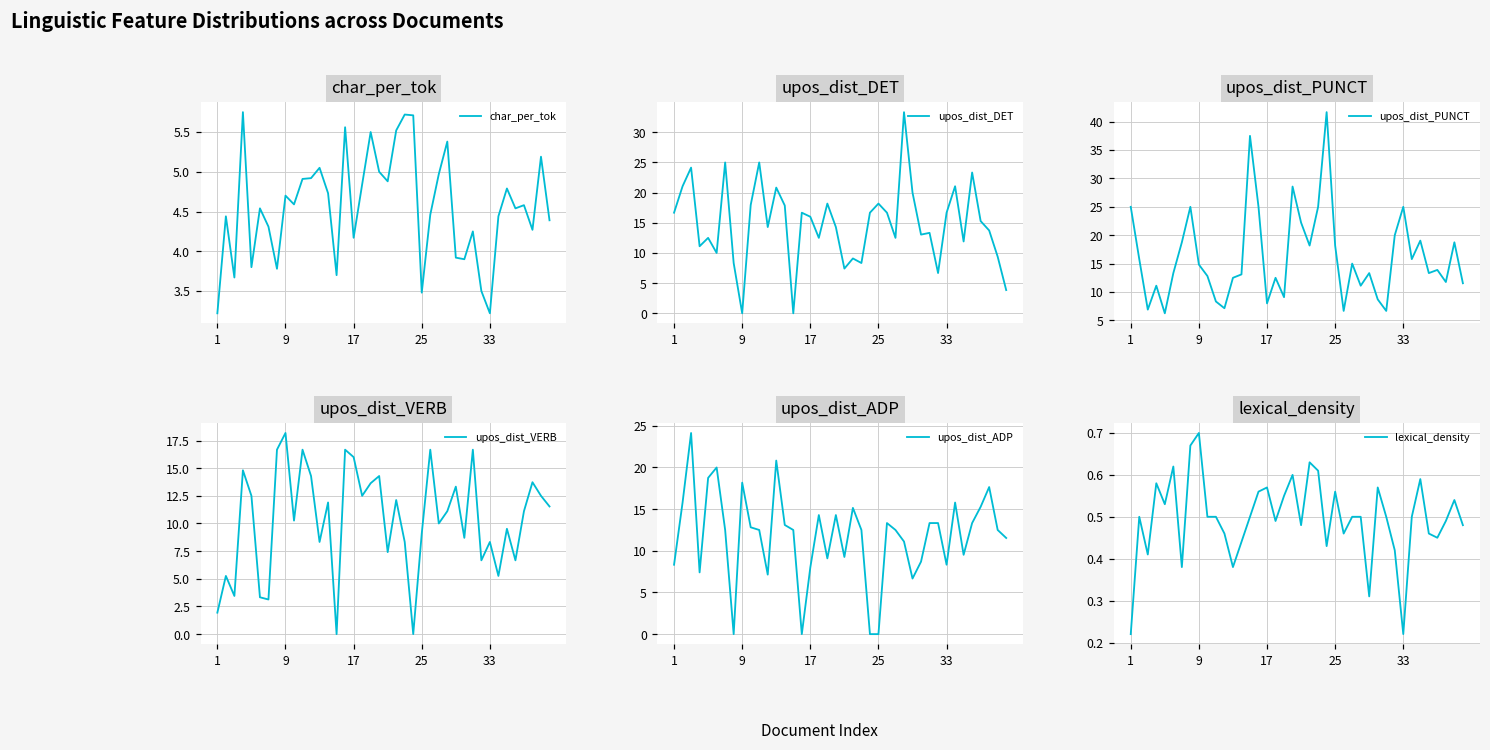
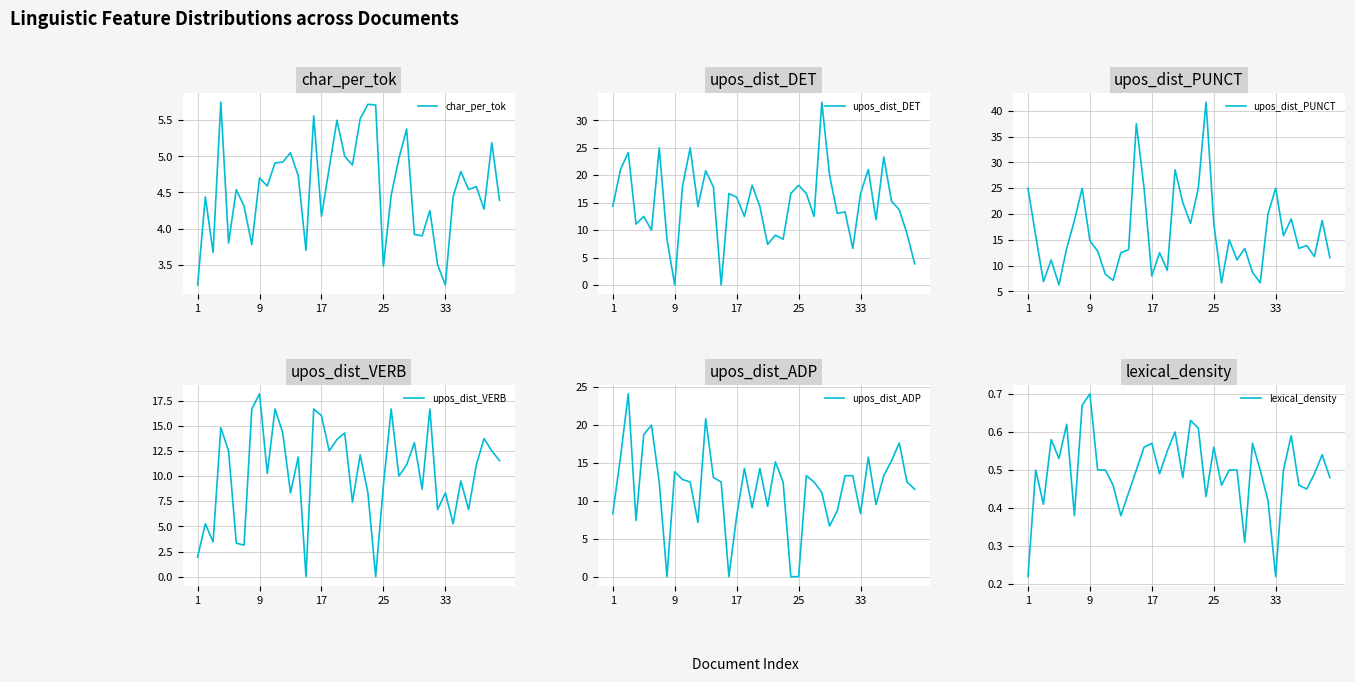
  {
    "char_per_tok": {
      "1": 3.2,
      "9": 4.7,
      "17": 4.2,
      "25": 3.5,
      "33": 3.2
    },
    "upos_dist_DET": {
-     "1": 17,
+     "1": 14,
      "9": 0,
      "17": 16,
      "25": 18,
      "33": 17
    },
    "upos_dist_PUNCT": {
      "1": 25,
      "9": 15,
      "17": 8,
      "25": 18,
      "33": 25
    },
    "upos_dist_VERB": {
      "1": 1.9,
      "9": 18.2,
      "17": 16.0,
      "25": 9.1,
      "33": 8.3
    },
    "upos_dist_ADP": {
      "1": 8,
-     "9": 18,
+     "9": 14,
      "17": 8,
      "25": 0,
      "33": 8
    },
    "lexical_density": {
      "1": 0.22,
      "9": 0.70,
      "17": 0.57,
      "25": 0.56,
      "33": 0.22
    }
  }
